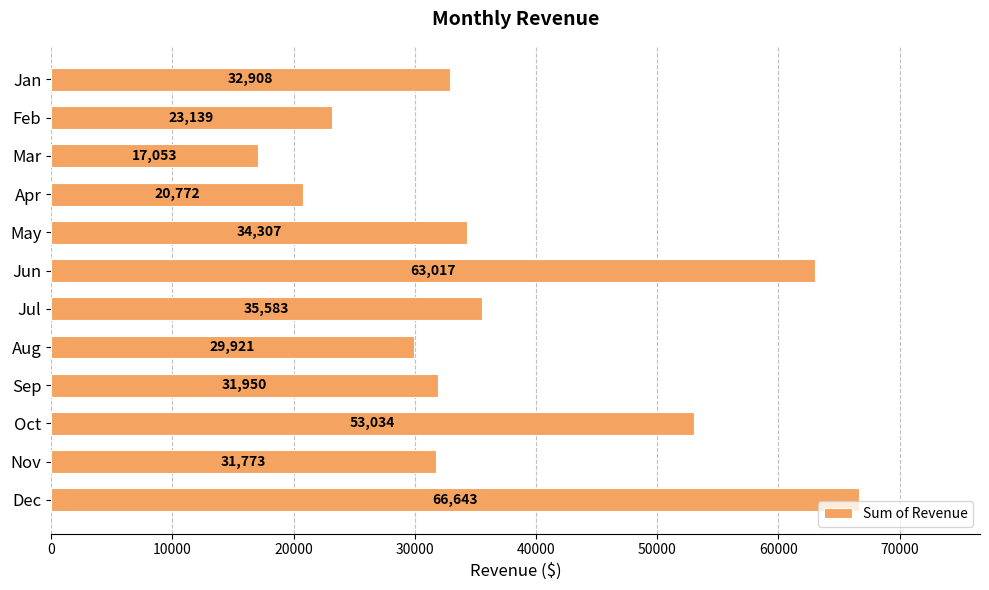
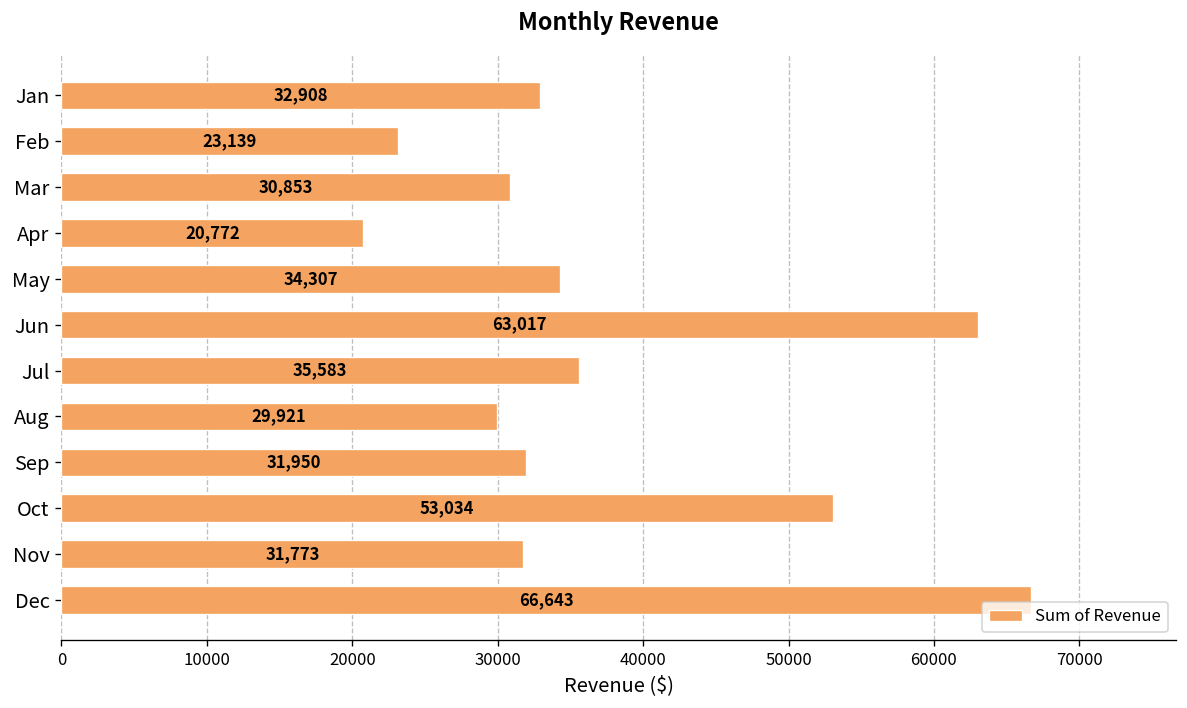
  {
    "Jan": "32,908",
    "Feb": "23,139",
-   "Mar": "17,053",
+   "Mar": "30,853",
    "Apr": "20,772",
    "May": "34,307",
    "Jun": "63,017",
    "Jul": "35,583",
    "Aug": "29,921",
    "Sep": "31,950",
    "Oct": "53,034",
    "Nov": "31,773",
    "Dec": "66,643"
  }
